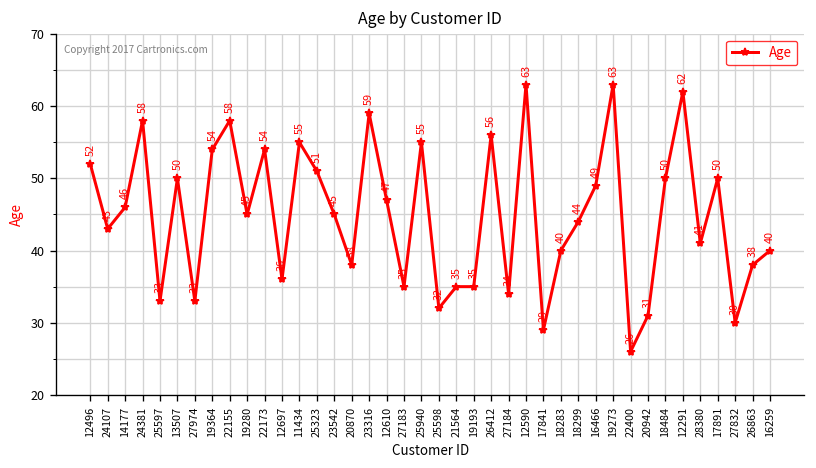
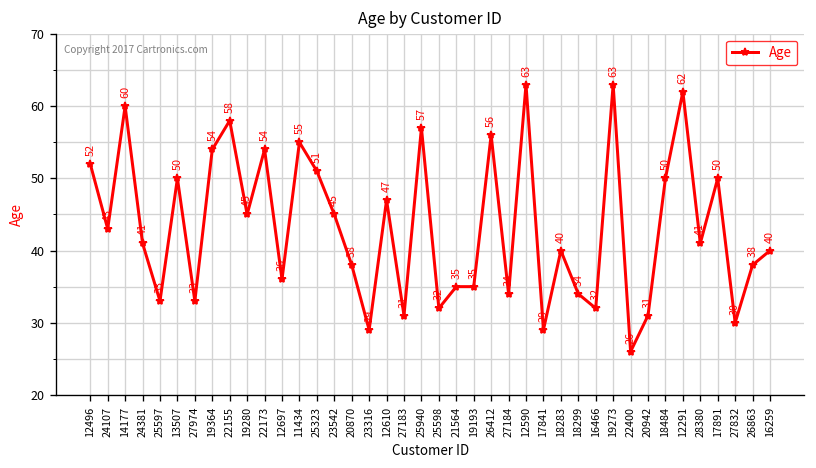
  {
    "12496": 52,
    "24107": 43,
-   "14177": 46,
-   "24381": 58,
+   "14177": 60,
+   "24381": 41,
    "25597": 33,
    "13507": 50,
    "27974": 33,
    "19364": 54,
    "22155": 58,
    "19280": 45,
    "22173": 54,
    "12697": 36,
    "11434": 55,
    "25323": 51,
    "23542": 45,
    "20870": 38,
-   "23316": 59,
+   "23316": 29,
    "12610": 47,
-   "27183": 35,
-   "25940": 55,
+   "27183": 31,
+   "25940": 57,
    "25598": 32,
    "21564": 35,
    "19193": 35,
    "26412": 56,
    "27184": 34,
    "12590": 63,
    "17841": 29,
    "18283": 40,
-   "18299": 44,
-   "16466": 49,
+   "18299": 34,
+   "16466": 32,
    "19273": 63,
    "22400": 26,
    "20942": 31,
    "18484": 50,
    "12291": 62,
    "28380": 41,
    "17891": 50,
    "27832": 30,
    "26863": 38,
    "16259": 40
  }
